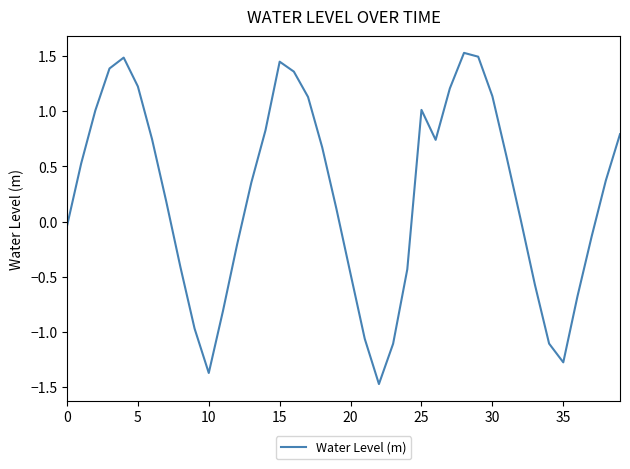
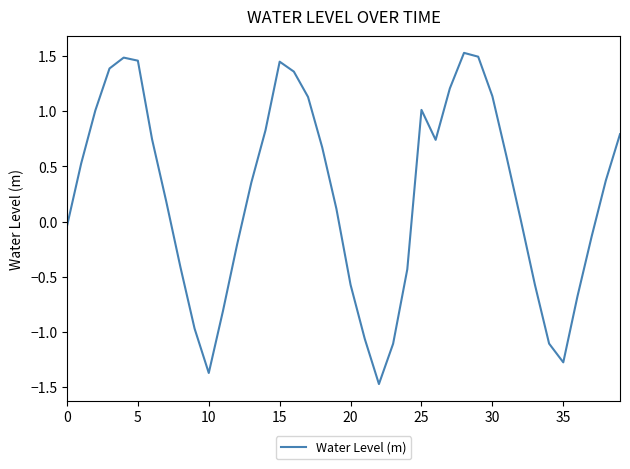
  {
    "0": -0.04,
-   "5": 1.22,
+   "5": 1.46,
    "10": -1.37,
    "15": 1.45,
-   "20": -0.47,
+   "20": -0.57,
    "25": 1.01,
    "30": 1.14,
    "35": -1.27
  }
